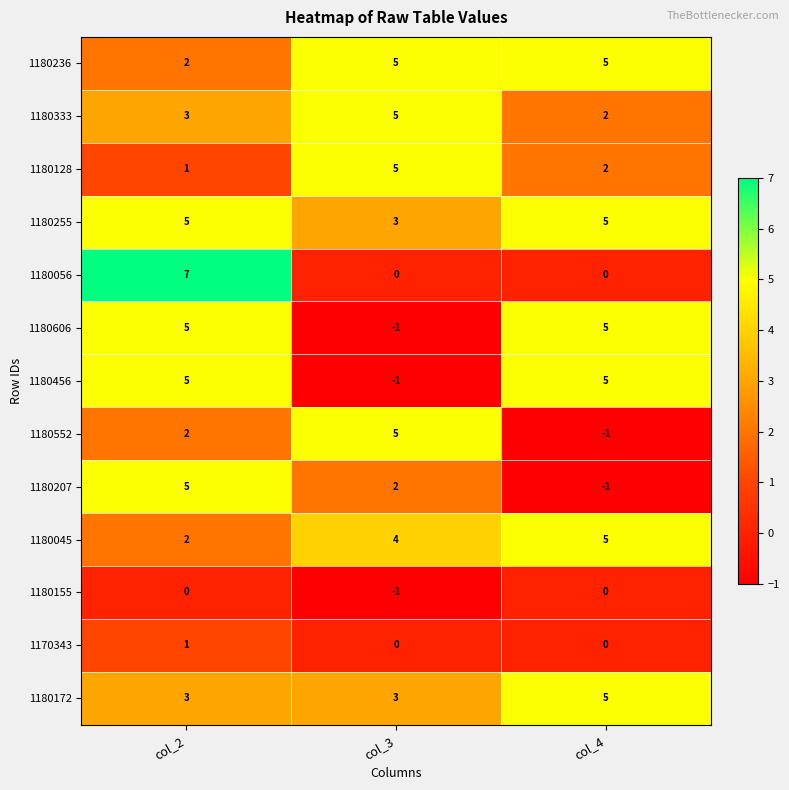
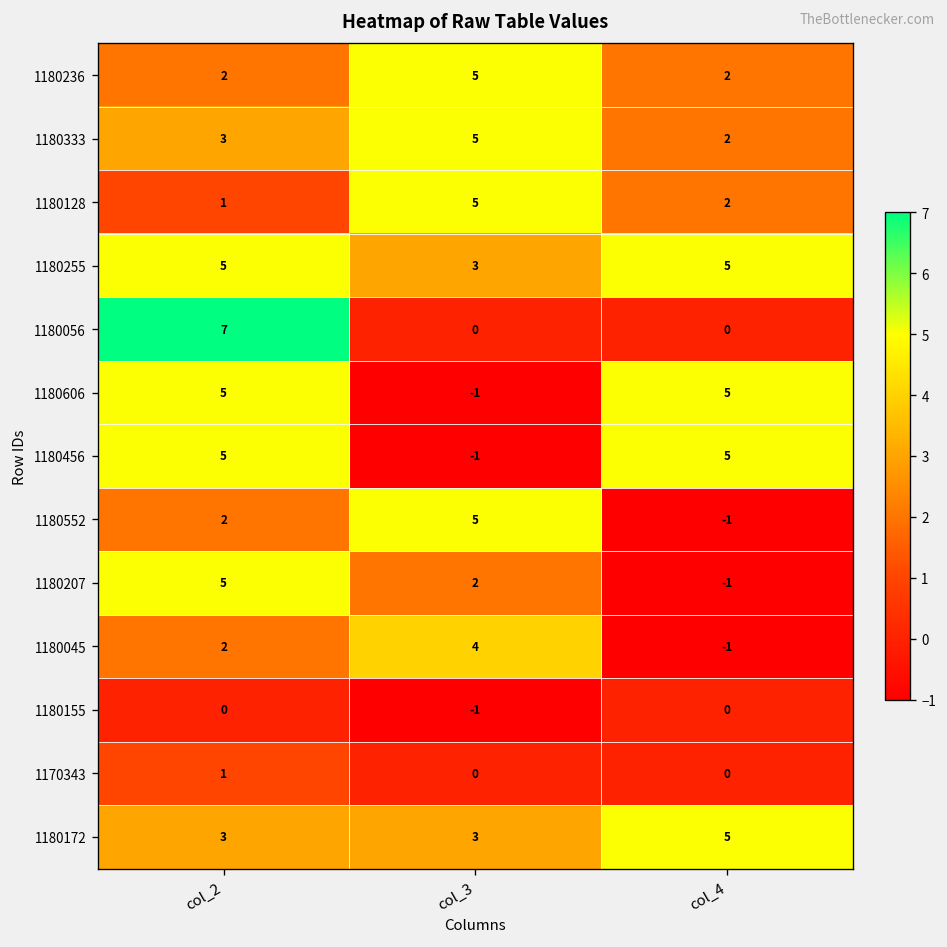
  {
    "1180236": {
      "col_2": 2,
      "col_3": 5,
-     "col_4": 5
+     "col_4": 2
    },
    "1180333": {
      "col_2": 3,
      "col_3": 5,
      "col_4": 2
    },
    "1180128": {
      "col_2": 1,
      "col_3": 5,
      "col_4": 2
    },
    "1180255": {
      "col_2": 5,
      "col_3": 3,
      "col_4": 5
    },
    "1180056": {
      "col_2": 7,
      "col_3": 0,
      "col_4": 0
    },
    "1180606": {
      "col_2": 5,
      "col_3": -1,
      "col_4": 5
    },
    "1180456": {
      "col_2": 5,
      "col_3": -1,
      "col_4": 5
    },
    "1180552": {
      "col_2": 2,
      "col_3": 5,
      "col_4": -1
    },
    "1180207": {
      "col_2": 5,
      "col_3": 2,
      "col_4": -1
    },
    "1180045": {
      "col_2": 2,
      "col_3": 4,
-     "col_4": 5
+     "col_4": -1
    },
    "1180155": {
      "col_2": 0,
      "col_3": -1,
      "col_4": 0
    },
    "1170343": {
      "col_2": 1,
      "col_3": 0,
      "col_4": 0
    },
    "1180172": {
      "col_2": 3,
      "col_3": 3,
      "col_4": 5
    }
  }
